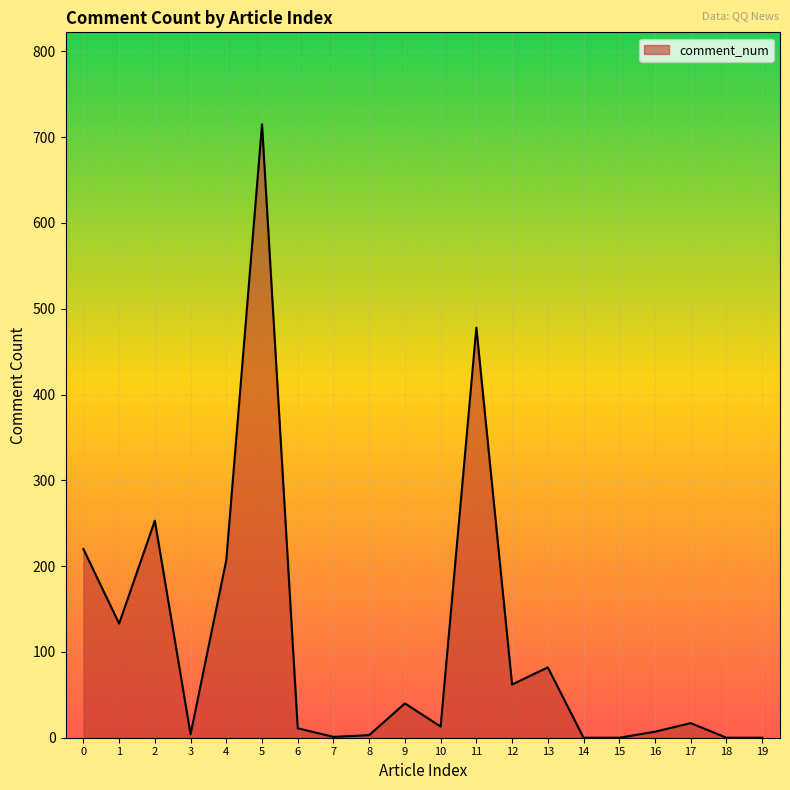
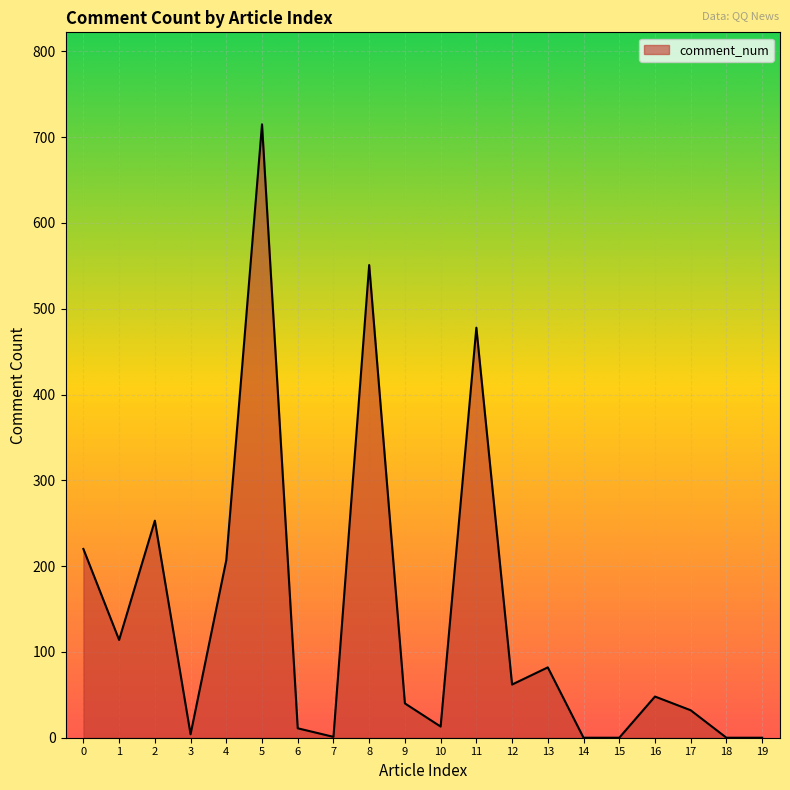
  {
    "0": 220,
-   "1": 130,
+   "1": 110,
    "2": 250,
    "3": 0,
    "4": 210,
    "5": 720,
    "6": 10,
    "7": 0,
-   "8": 0,
+   "8": 550,
    "9": 40,
    "10": 10,
    "11": 480,
    "12": 60,
    "13": 80,
    "14": 0,
    "15": 0,
-   "16": 10,
-   "17": 20,
+   "16": 50,
+   "17": 30,
    "18": 0,
    "19": 0
  }
